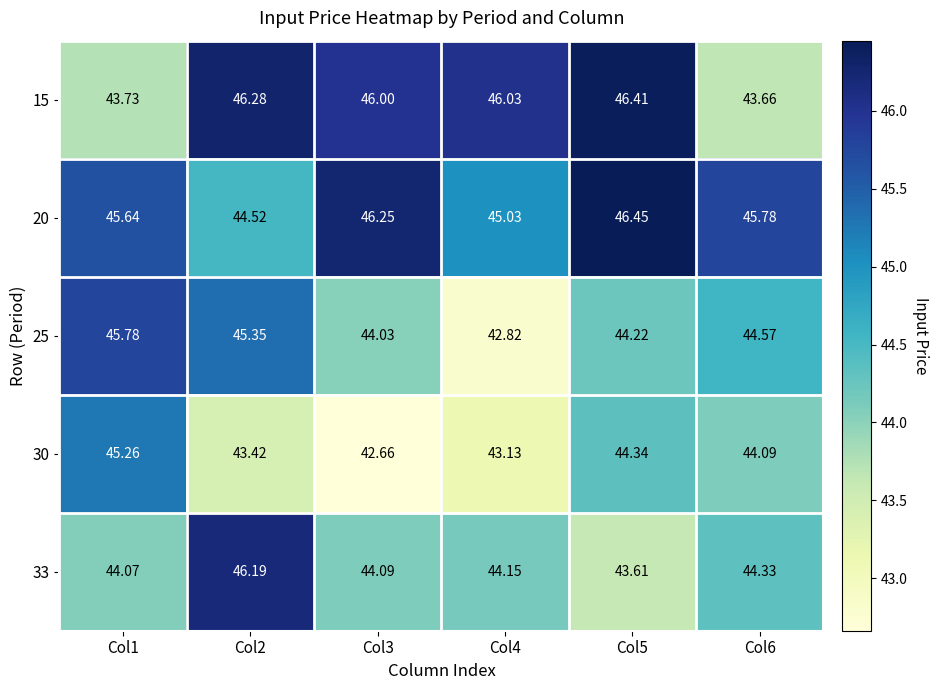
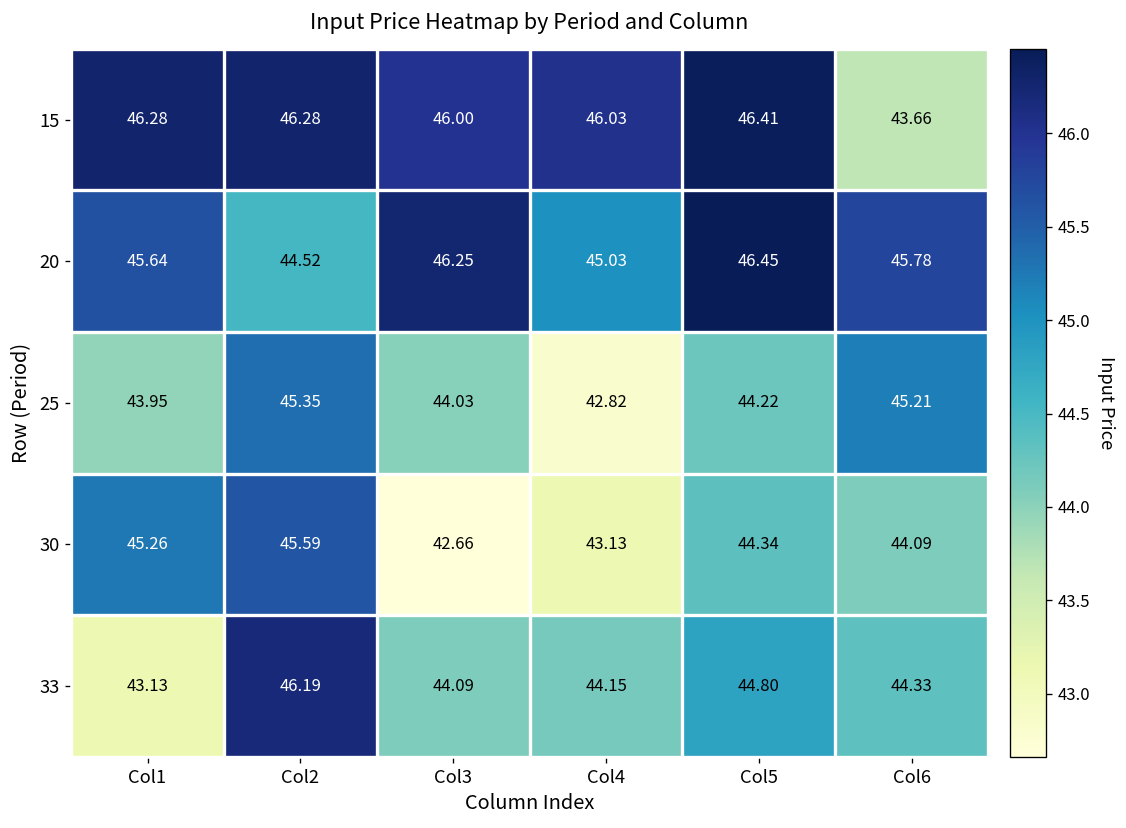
  {
    "15": {
-     "Col1": 43.73,
+     "Col1": 46.28,
      "Col2": 46.28,
      "Col3": 46.00,
      "Col4": 46.03,
      "Col5": 46.41,
      "Col6": 43.66
    },
    "20": {
      "Col1": 45.64,
      "Col2": 44.52,
      "Col3": 46.25,
      "Col4": 45.03,
      "Col5": 46.45,
      "Col6": 45.78
    },
    "25": {
-     "Col1": 45.78,
+     "Col1": 43.95,
      "Col2": 45.35,
      "Col3": 44.03,
      "Col4": 42.82,
      "Col5": 44.22,
-     "Col6": 44.57
+     "Col6": 45.21
    },
    "30": {
      "Col1": 45.26,
-     "Col2": 43.42,
+     "Col2": 45.59,
      "Col3": 42.66,
      "Col4": 43.13,
      "Col5": 44.34,
      "Col6": 44.09
    },
    "33": {
-     "Col1": 44.07,
+     "Col1": 43.13,
      "Col2": 46.19,
      "Col3": 44.09,
      "Col4": 44.15,
-     "Col5": 43.61,
+     "Col5": 44.80,
      "Col6": 44.33
    }
  }
